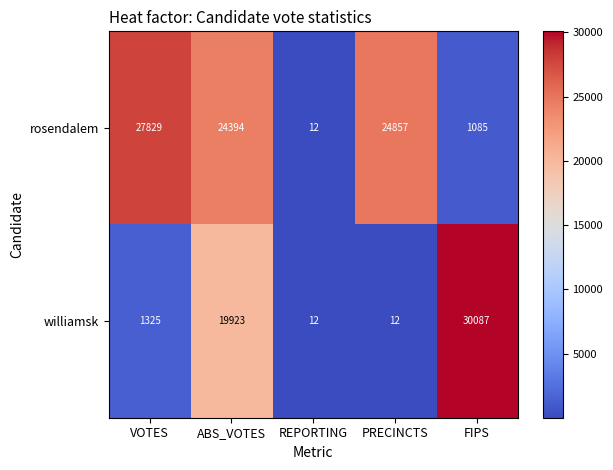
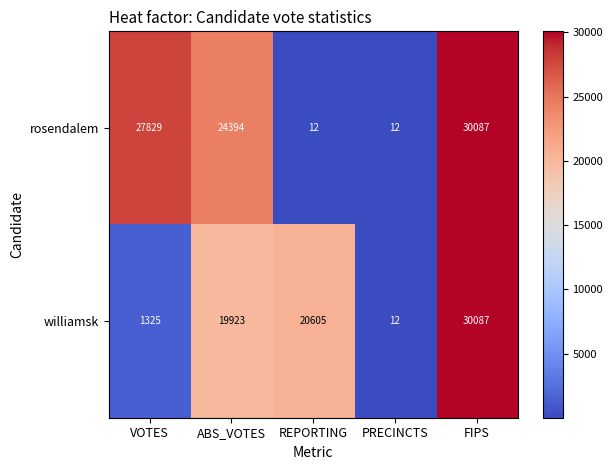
  {
    "rosendalem": {
      "VOTES": 27829,
      "ABS_VOTES": 24394,
      "REPORTING": 12,
-     "PRECINCTS": 24857,
-     "FIPS": 1085
+     "PRECINCTS": 12,
+     "FIPS": 30087
    },
    "williamsk": {
      "VOTES": 1325,
      "ABS_VOTES": 19923,
-     "REPORTING": 12,
+     "REPORTING": 20605,
      "PRECINCTS": 12,
      "FIPS": 30087
    }
  }
